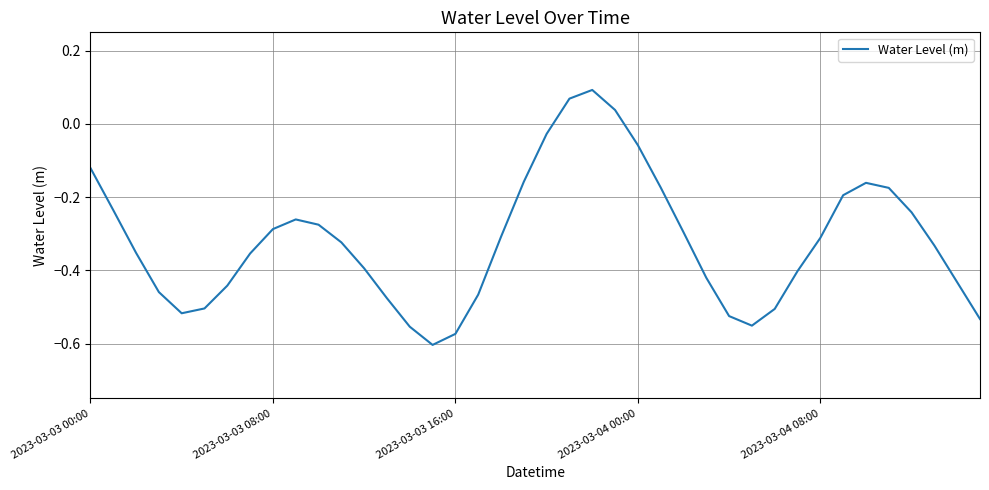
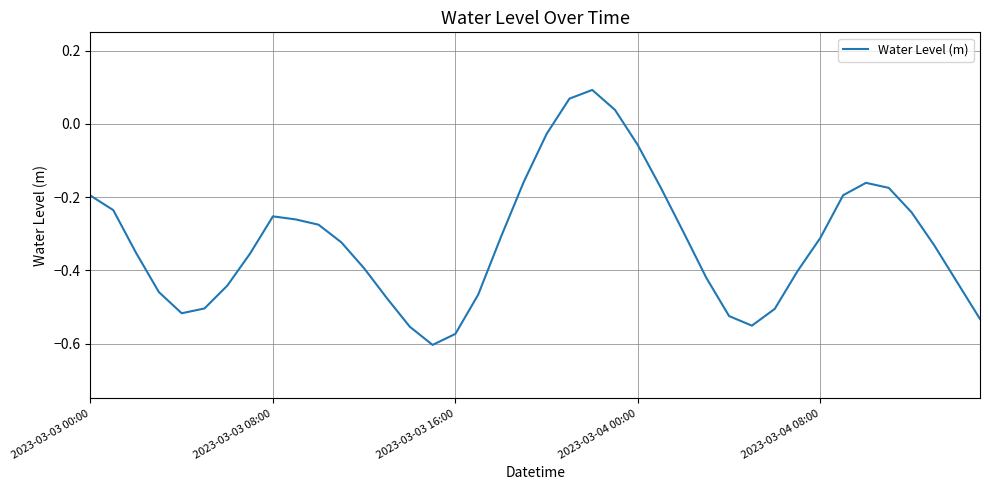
  {
-   "2023-03-03 00:00": -0.12,
-   "2023-03-03 08:00": -0.29,
+   "2023-03-03 00:00": -0.20,
+   "2023-03-03 08:00": -0.25,
    "2023-03-03 16:00": -0.57,
    "2023-03-04 00:00": -0.06,
    "2023-03-04 08:00": -0.31
  }
